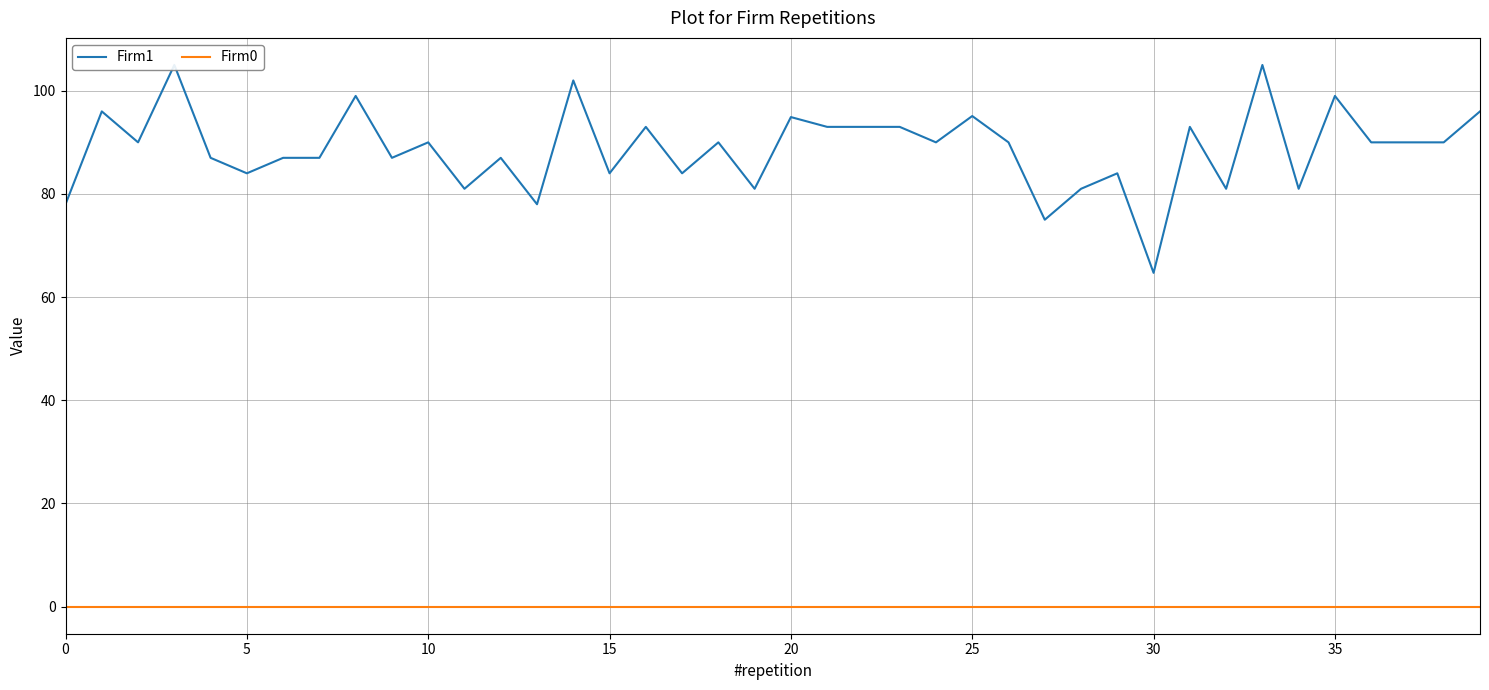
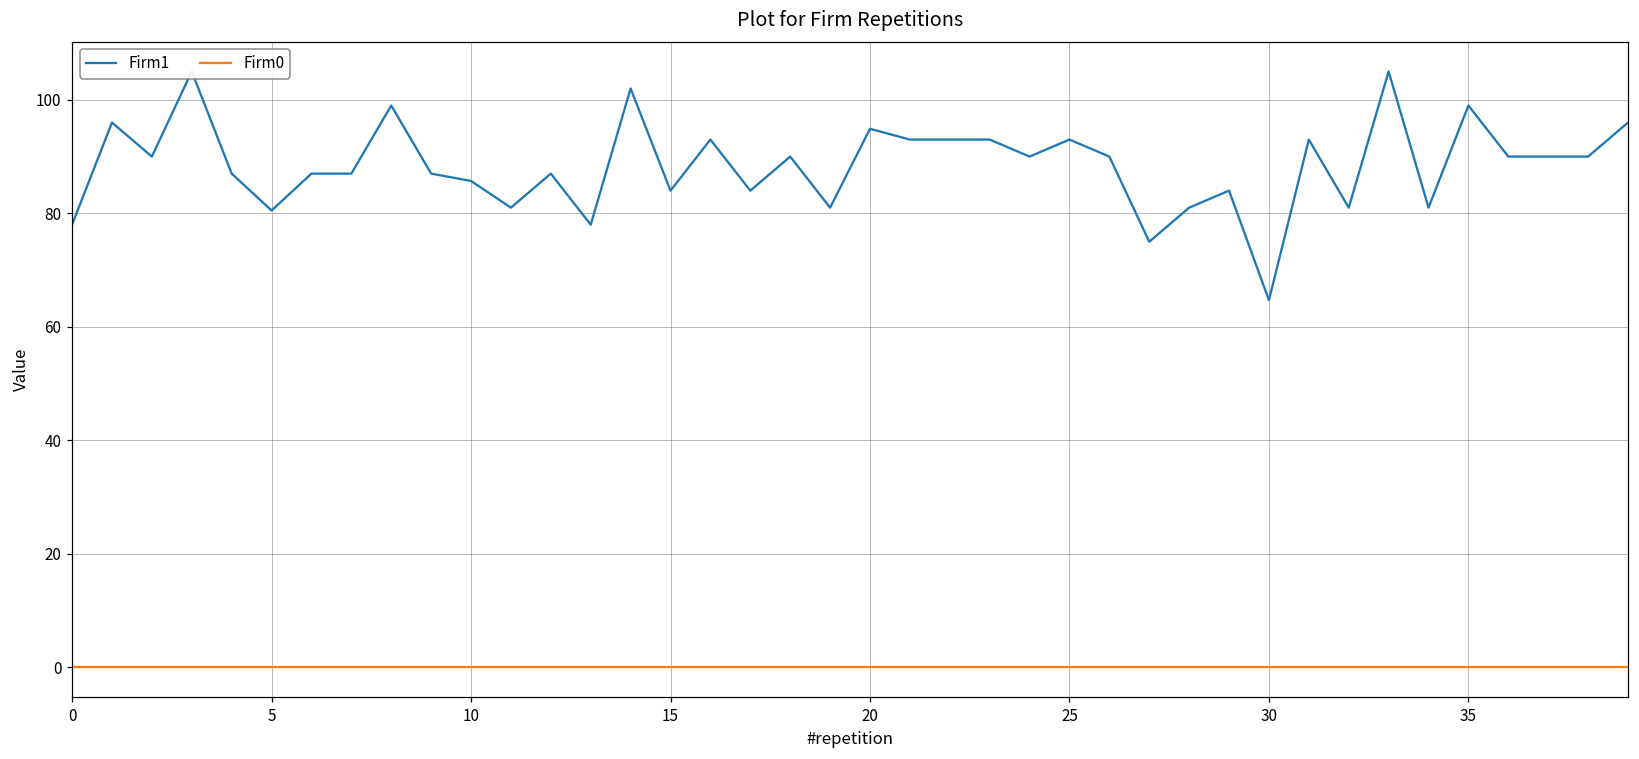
  {
    "Firm1": {
      "0": 78,
-     "5": 84,
-     "10": 90,
+     "5": 81,
+     "10": 86,
      "15": 84,
      "20": 95,
-     "25": 95,
+     "25": 93,
      "30": 65,
      "35": 99
    },
    "Firm0": {
      "0": 0,
      "5": 0,
      "10": 0,
      "15": 0,
      "20": 0,
      "25": 0,
      "30": 0,
      "35": 0
    }
  }
